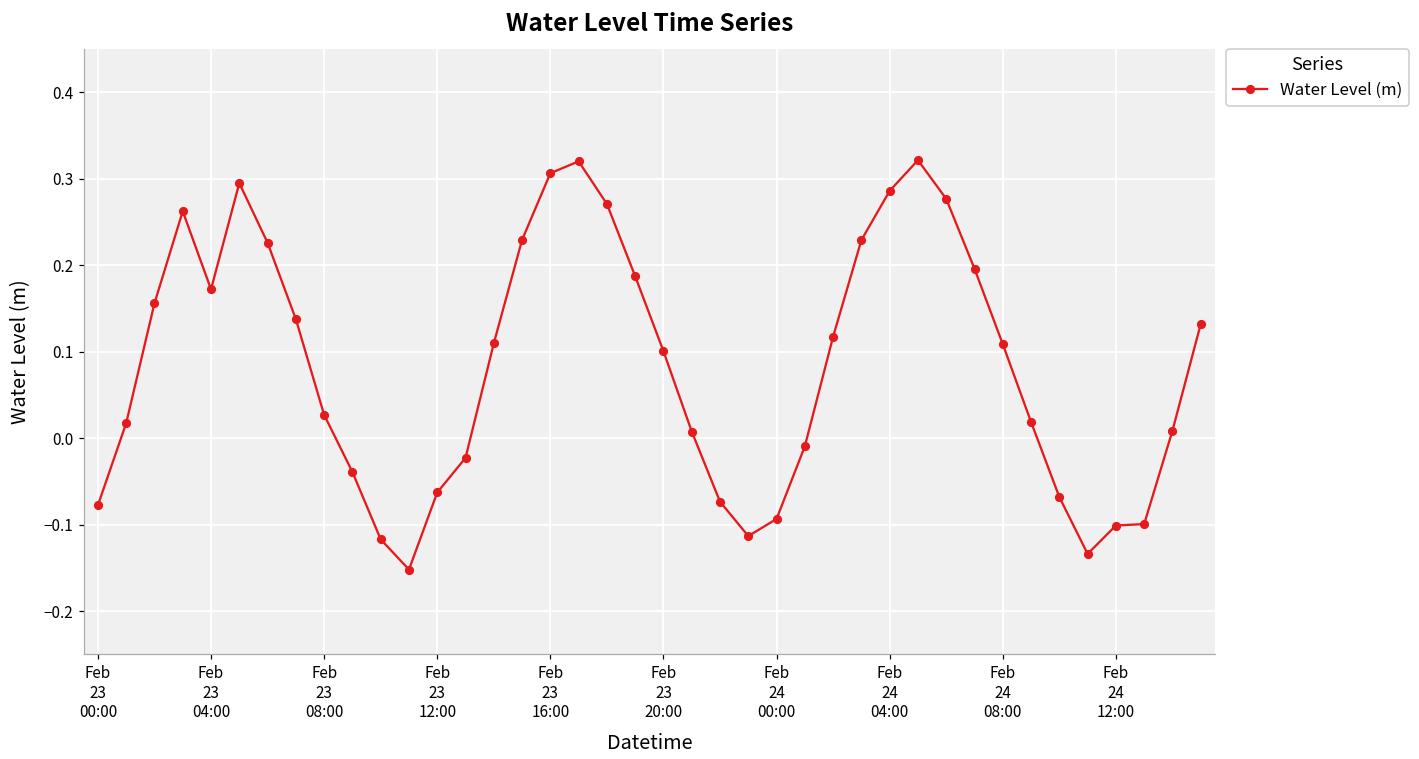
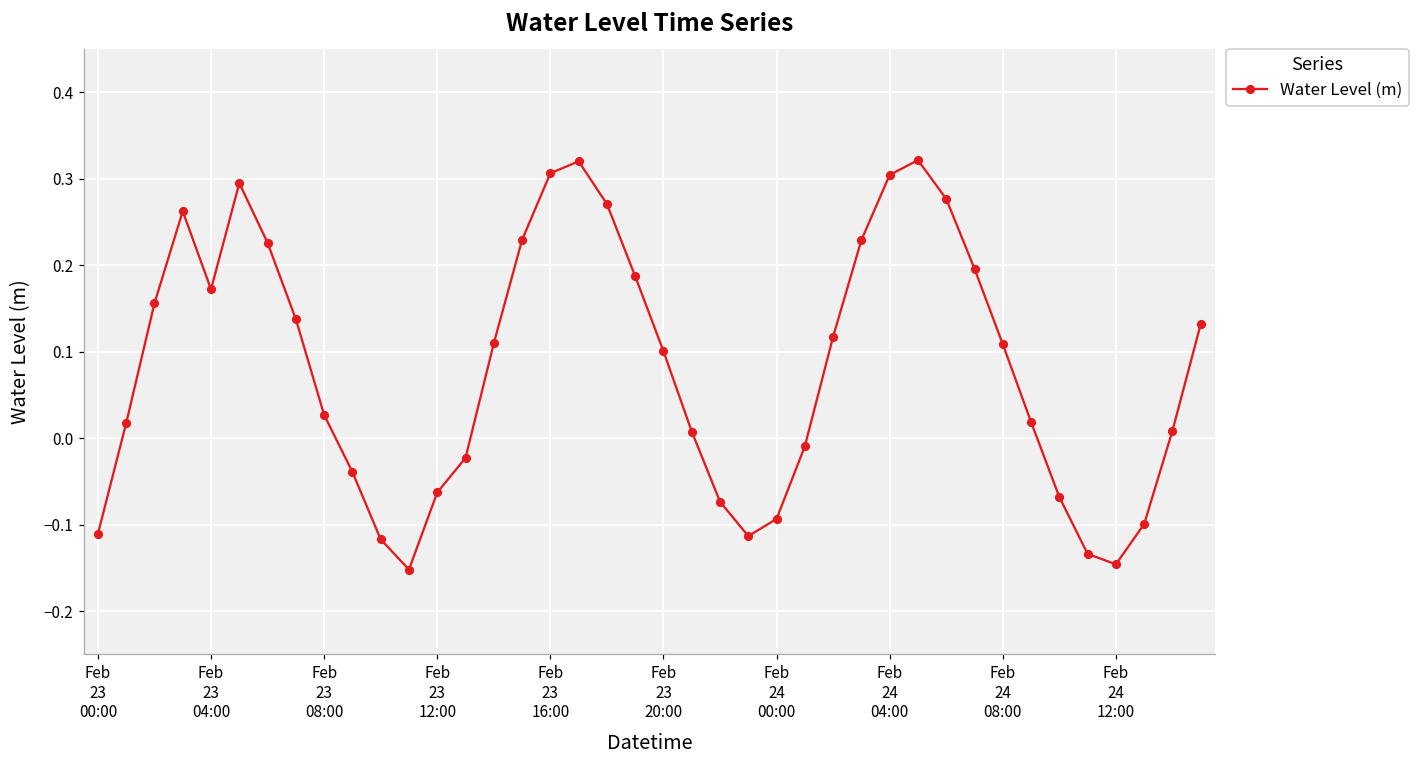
  {
-   "Feb 23 00:00": -0.08,
+   "Feb 23 00:00": -0.11,
    "Feb 23 04:00": 0.17,
    "Feb 23 08:00": 0.03,
    "Feb 23 12:00": -0.06,
    "Feb 23 16:00": 0.31,
    "Feb 23 20:00": 0.10,
    "Feb 24 00:00": -0.09,
-   "Feb 24 04:00": 0.29,
+   "Feb 24 04:00": 0.30,
    "Feb 24 08:00": 0.11,
-   "Feb 24 12:00": -0.10
+   "Feb 24 12:00": -0.15
  }
